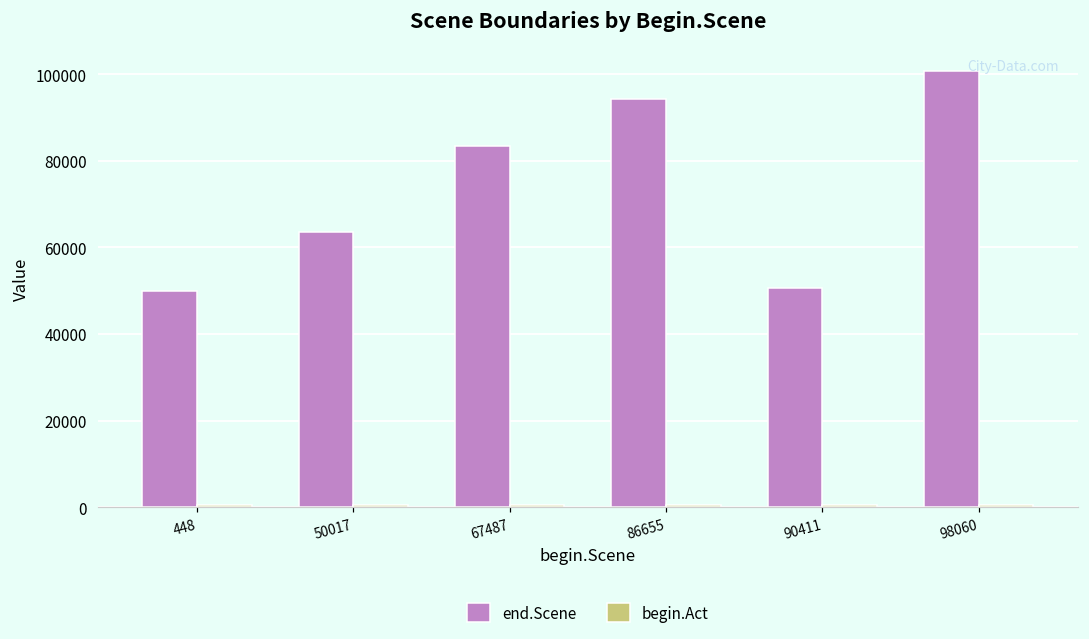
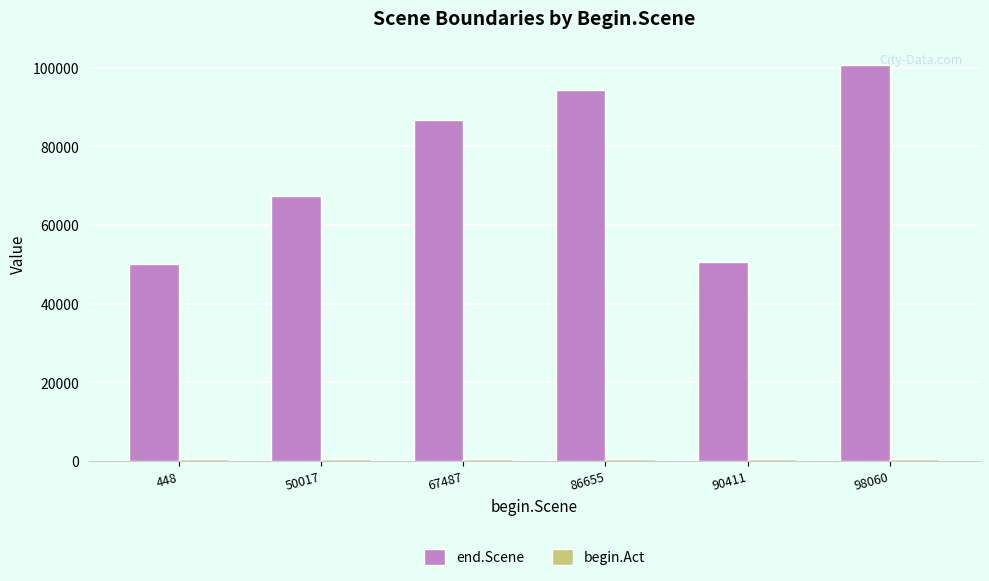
  {
    "end.Scene": {
      "448": 50000,
-     "50017": 64000,
-     "67487": 84000,
+     "50017": 67000,
+     "67487": 87000,
      "86655": 94000,
      "90411": 51000,
      "98060": 101000
    }
  }
